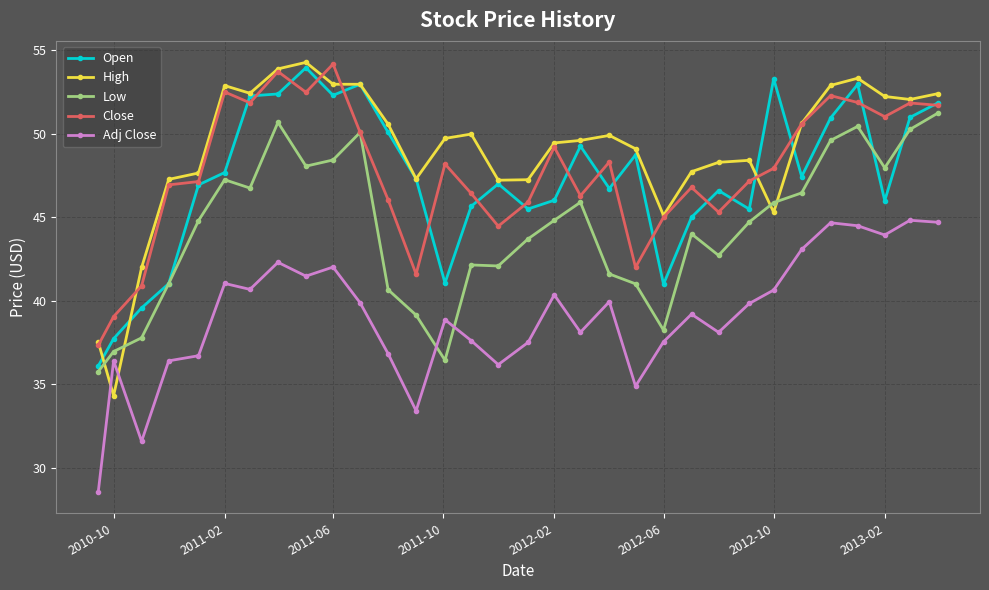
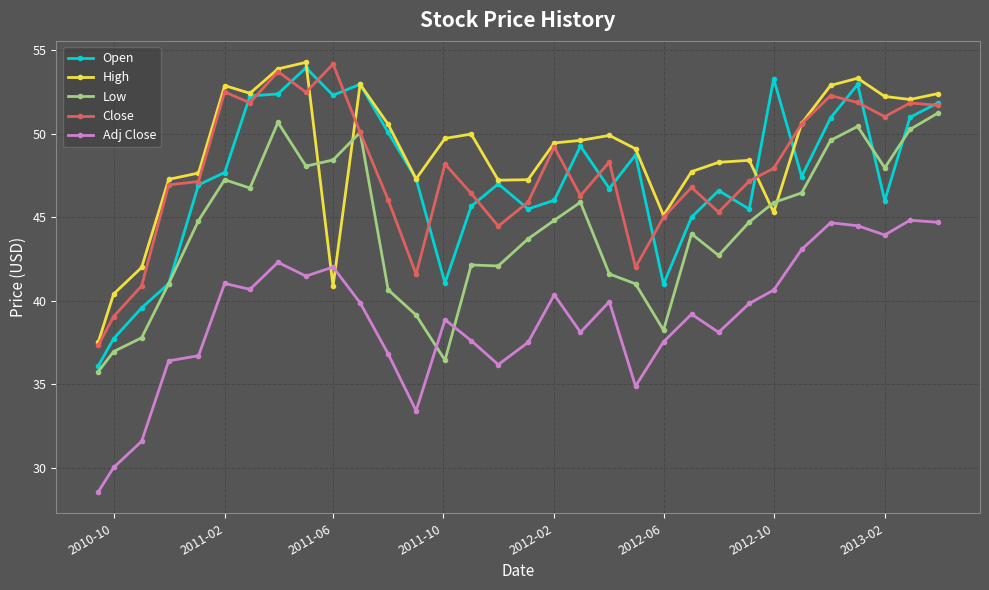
  {
    "Open": {
      "2010-10": 37.7,
      "2011-02": 47.7,
      "2011-06": 52.3,
      "2012-02": 46.0,
      "2012-06": 41.0,
      "2012-10": 53.3,
      "2013-02": 46.0
    },
    "High": {
-     "2010-10": 34.3,
+     "2010-10": 40.4,
      "2011-02": 52.9,
-     "2011-06": 53.0,
+     "2011-06": 40.9,
      "2012-02": 49.5,
      "2012-10": 45.3,
      "2013-02": 52.2
    },
    "Low": {
      "2010-10": 37.0,
      "2011-02": 47.2,
      "2011-06": 48.4,
      "2012-02": 44.8,
      "2012-06": 38.3,
      "2012-10": 45.9,
      "2013-02": 48.0
    },
    "Close": {
      "2010-10": 39.1,
      "2011-02": 52.5,
      "2011-06": 54.2,
      "2012-02": 49.2,
      "2012-10": 47.9,
      "2013-02": 51.0
    },
    "Adj Close": {
-     "2010-10": 36.4,
+     "2010-10": 30.0,
      "2011-02": 41.0,
      "2011-06": 42.0,
      "2012-02": 40.4,
      "2012-06": 37.6,
      "2012-10": 40.6,
      "2013-02": 43.9
    }
  }
